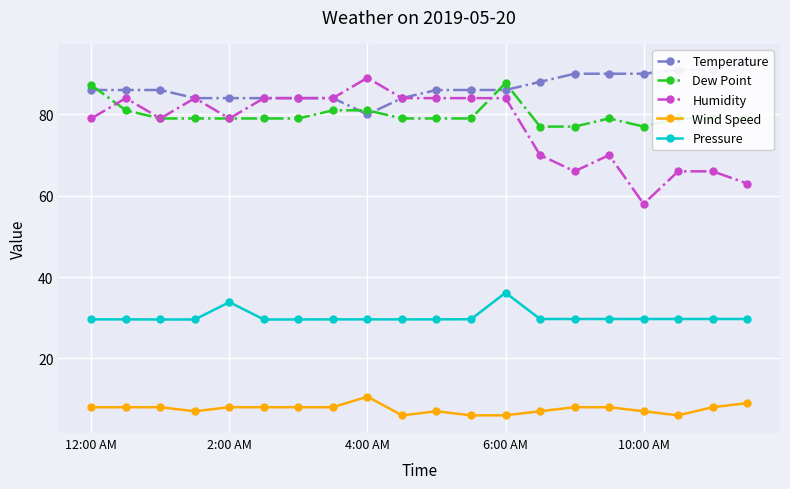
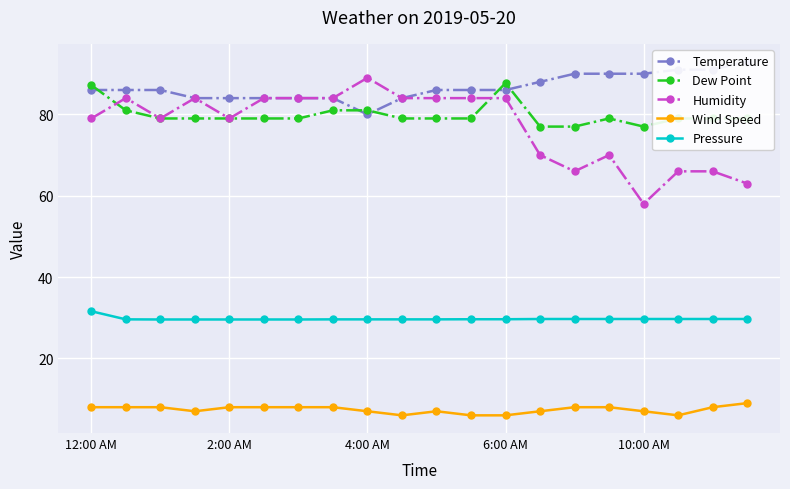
  {
    "Temperature": {
      "12:00 AM": 86,
      "2:00 AM": 84,
      "4:00 AM": 80,
      "6:00 AM": 86,
      "10:00 AM": 90
    },
    "Dew Point": {
      "12:00 AM": 87,
      "4:00 AM": 81,
      "6:00 AM": 88,
      "10:00 AM": 77
    },
    "Humidity": {
      "12:00 AM": 79,
      "4:00 AM": 89,
      "6:00 AM": 84,
      "10:00 AM": 58
    },
    "Wind Speed": {
      "12:00 AM": 8,
      "2:00 AM": 8,
-     "4:00 AM": 11,
+     "4:00 AM": 7,
      "6:00 AM": 6,
      "10:00 AM": 7
    },
    "Pressure": {
-     "12:00 AM": 30,
-     "2:00 AM": 34,
+     "12:00 AM": 32,
+     "2:00 AM": 30,
      "4:00 AM": 30,
-     "6:00 AM": 36,
+     "6:00 AM": 30,
      "10:00 AM": 30
    }
  }
